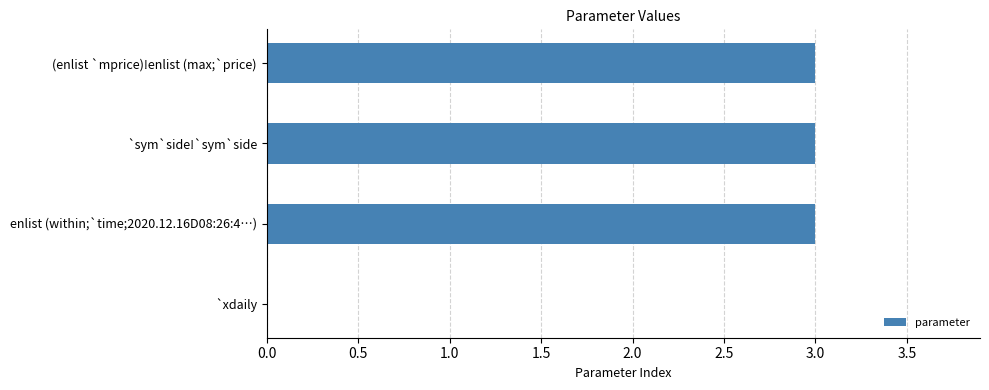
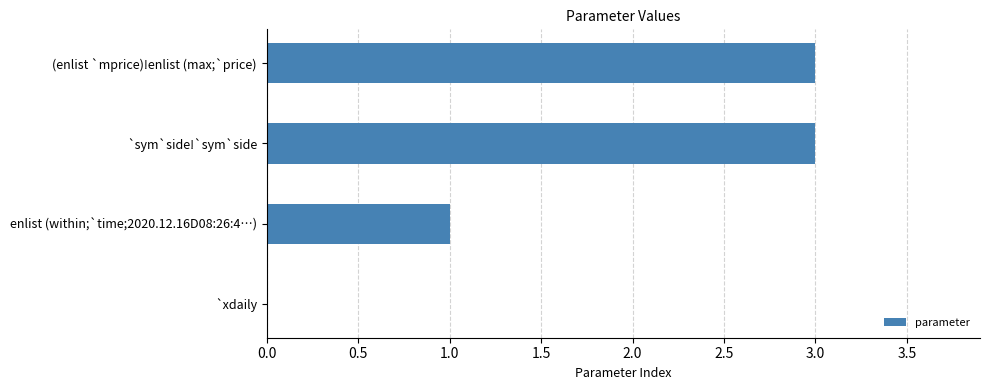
  {
    "(enlist `mprice)!enlist (max;`price)": 3,
    "`sym`side!`sym`side": 3,
-   "enlist (within;`time;2020.12.16D08:26:4…)": 3,
+   "enlist (within;`time;2020.12.16D08:26:4…)": 1,
    "`xdaily": 0
  }
